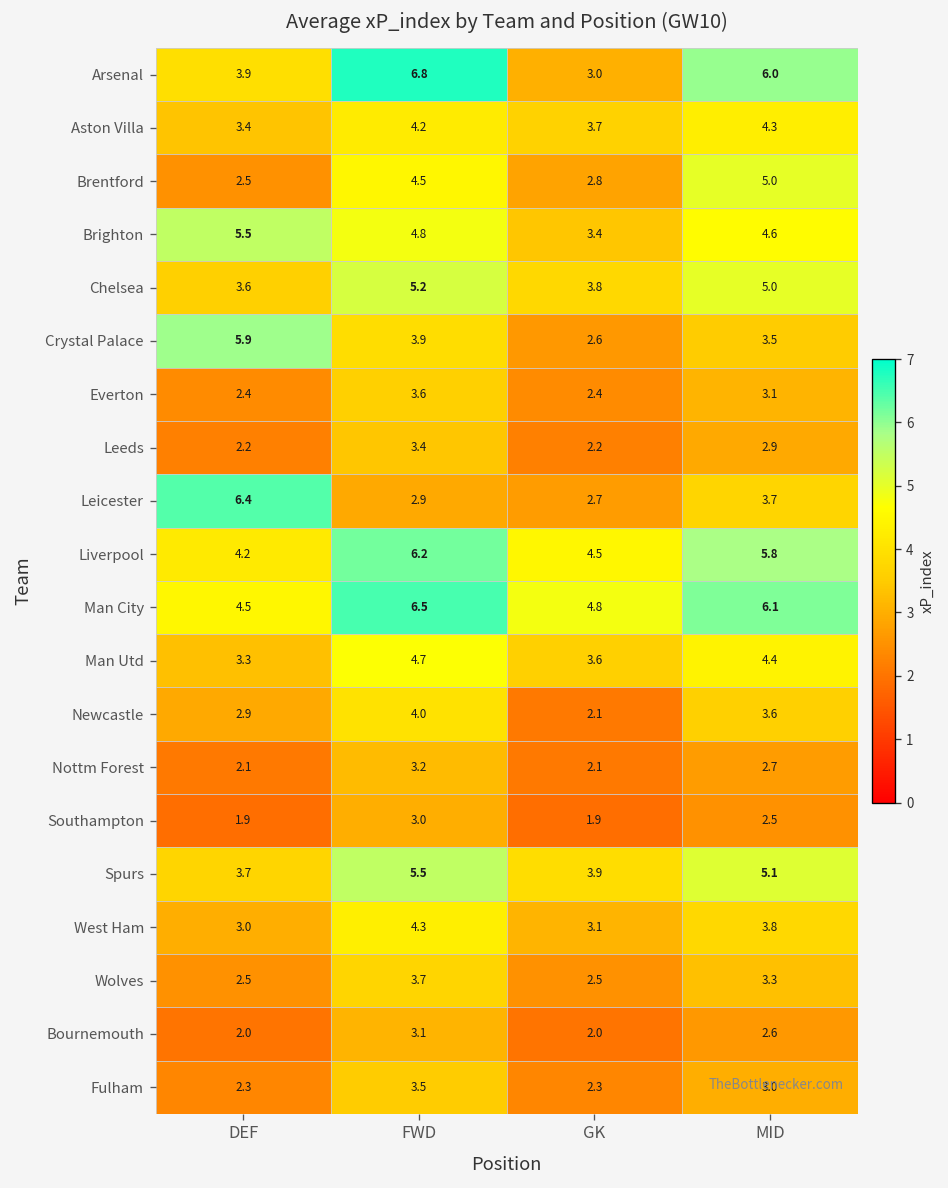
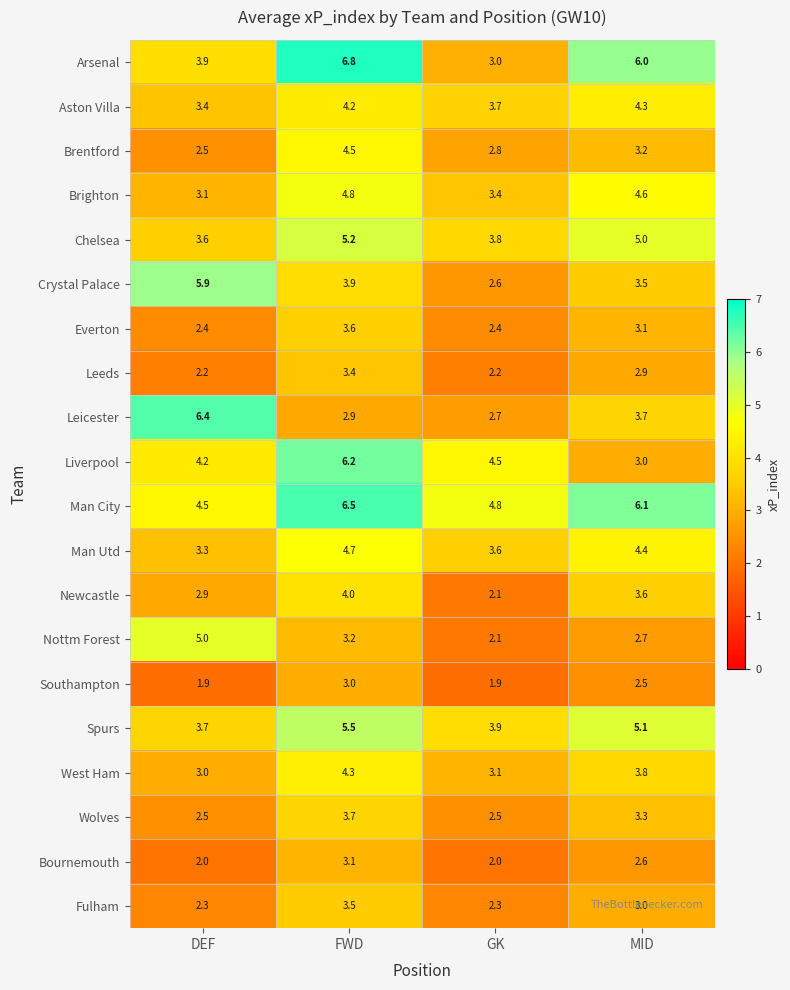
  {
    "Arsenal": {
      "DEF": 3.9,
      "FWD": 6.8,
      "GK": 3.0,
      "MID": 6.0
    },
    "Aston Villa": {
      "DEF": 3.4,
      "FWD": 4.2,
      "GK": 3.7,
      "MID": 4.3
    },
    "Brentford": {
      "DEF": 2.5,
      "FWD": 4.5,
      "GK": 2.8,
-     "MID": 5.0
+     "MID": 3.2
    },
    "Brighton": {
-     "DEF": 5.5,
+     "DEF": 3.1,
      "FWD": 4.8,
      "GK": 3.4,
      "MID": 4.6
    },
    "Chelsea": {
      "DEF": 3.6,
      "FWD": 5.2,
      "GK": 3.8,
      "MID": 5.0
    },
    "Crystal Palace": {
      "DEF": 5.9,
      "FWD": 3.9,
      "GK": 2.6,
      "MID": 3.5
    },
    "Everton": {
      "DEF": 2.4,
      "FWD": 3.6,
      "GK": 2.4,
      "MID": 3.1
    },
    "Leeds": {
      "DEF": 2.2,
      "FWD": 3.4,
      "GK": 2.2,
      "MID": 2.9
    },
    "Leicester": {
      "DEF": 6.4,
      "FWD": 2.9,
      "GK": 2.7,
      "MID": 3.7
    },
    "Liverpool": {
      "DEF": 4.2,
      "FWD": 6.2,
      "GK": 4.5,
-     "MID": 5.8
+     "MID": 3.0
    },
    "Man City": {
      "DEF": 4.5,
      "FWD": 6.5,
      "GK": 4.8,
      "MID": 6.1
    },
    "Man Utd": {
      "DEF": 3.3,
      "FWD": 4.7,
      "GK": 3.6,
      "MID": 4.4
    },
    "Newcastle": {
      "DEF": 2.9,
      "FWD": 4.0,
      "GK": 2.1,
      "MID": 3.6
    },
    "Nottm Forest": {
-     "DEF": 2.1,
+     "DEF": 5.0,
      "FWD": 3.2,
      "GK": 2.1,
      "MID": 2.7
    },
    "Southampton": {
      "DEF": 1.9,
      "FWD": 3.0,
      "GK": 1.9,
      "MID": 2.5
    },
    "Spurs": {
      "DEF": 3.7,
      "FWD": 5.5,
      "GK": 3.9,
      "MID": 5.1
    },
    "West Ham": {
      "DEF": 3.0,
      "FWD": 4.3,
      "GK": 3.1,
      "MID": 3.8
    },
    "Wolves": {
      "DEF": 2.5,
      "FWD": 3.7,
      "GK": 2.5,
      "MID": 3.3
    },
    "Bournemouth": {
      "DEF": 2.0,
      "FWD": 3.1,
      "GK": 2.0,
      "MID": 2.6
    },
    "Fulham": {
      "DEF": 2.3,
      "FWD": 3.5,
      "GK": 2.3
    }
  }
